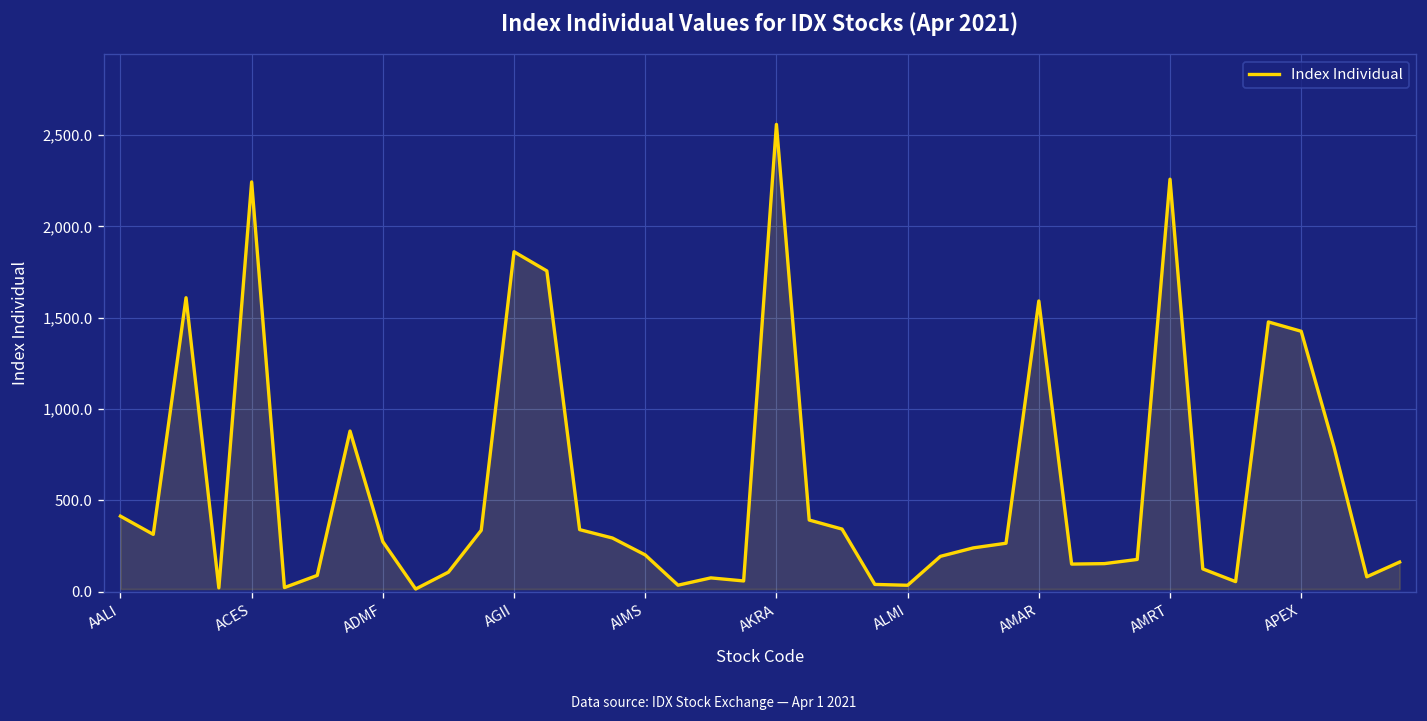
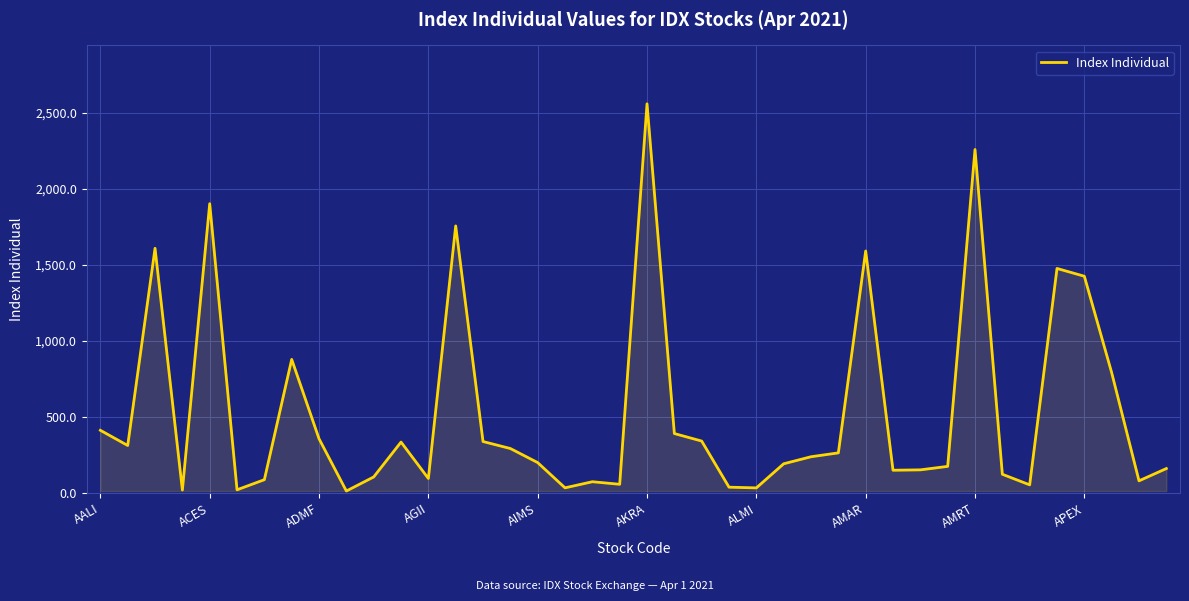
  {
    "AALI": "410",
-   "ACES": "2,240",
-   "ADMF": "270",
-   "AGII": "1,860",
+   "ACES": "1,900",
+   "ADMF": "360",
+   "AGII": "100",
    "AIMS": "200",
    "AKRA": "2,560",
    "ALMI": "40",
    "AMAR": "1,590",
    "AMRT": "2,260",
    "APEX": "1,430"
  }
